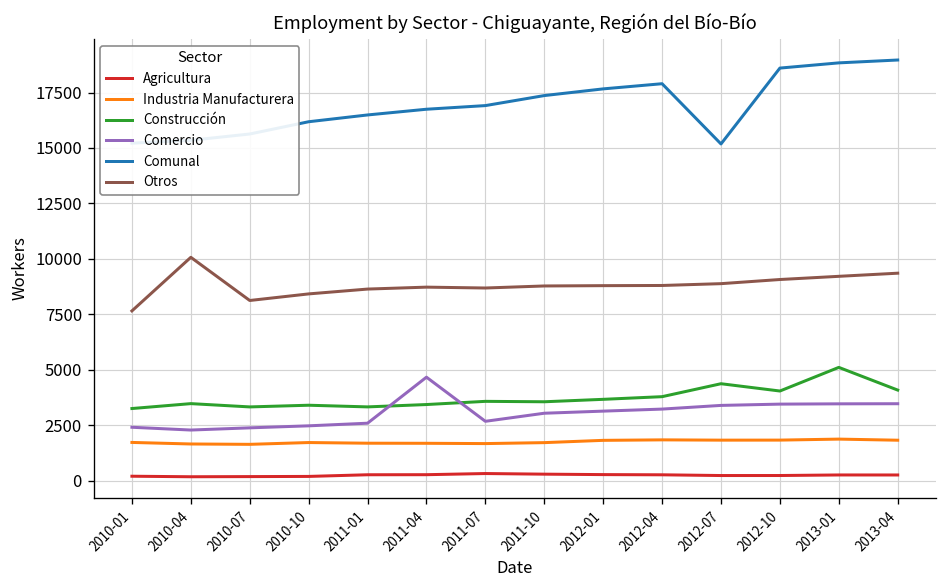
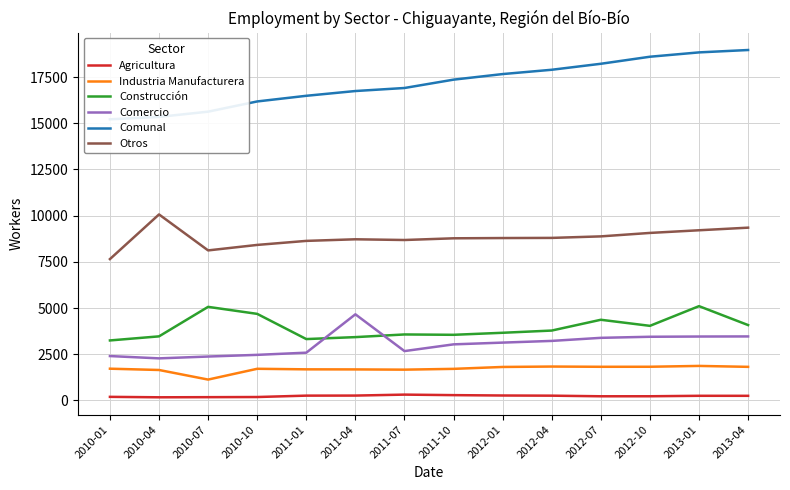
  {
    "Agricultura": {
      "2010-01": 200,
      "2010-04": 200,
      "2010-07": 200,
      "2010-10": 200,
      "2011-01": 300,
      "2011-04": 300,
      "2011-07": 300,
      "2011-10": 300,
      "2012-01": 300,
      "2012-04": 300,
      "2012-07": 200,
      "2012-10": 200,
      "2013-01": 300,
      "2013-04": 300
    },
    "Industria Manufacturera": {
      "2010-01": 1700,
      "2010-04": 1600,
-     "2010-07": 1600,
+     "2010-07": 1100,
      "2010-10": 1700,
      "2011-01": 1700,
      "2011-04": 1700,
      "2011-07": 1700,
      "2011-10": 1700,
      "2012-01": 1800,
      "2012-04": 1800,
      "2012-07": 1800,
      "2012-10": 1800,
      "2013-01": 1900,
      "2013-04": 1800
    },
    "Construcción": {
      "2010-01": 3200,
      "2010-04": 3500,
-     "2010-07": 3300,
-     "2010-10": 3400,
+     "2010-07": 5100,
+     "2010-10": 4700,
      "2011-01": 3300,
      "2011-04": 3400,
      "2011-07": 3600,
      "2011-10": 3600,
      "2012-01": 3700,
      "2012-04": 3800,
      "2012-07": 4400,
      "2012-10": 4000,
      "2013-01": 5100,
      "2013-04": 4100
    },
    "Comercio": {
      "2010-01": 2400,
      "2010-04": 2300,
      "2010-07": 2400,
      "2010-10": 2500,
      "2011-01": 2600,
      "2011-04": 4700,
      "2011-07": 2700,
      "2011-10": 3000,
      "2012-01": 3100,
      "2012-04": 3200,
      "2012-07": 3400,
      "2012-10": 3400,
      "2013-01": 3500,
      "2013-04": 3500
    },
    "Comunal": {
      "2010-10": 16200,
      "2011-01": 16500,
      "2011-04": 16700,
      "2011-07": 16900,
      "2011-10": 17400,
      "2012-01": 17700,
      "2012-04": 17900,
-     "2012-07": 15200,
+     "2012-07": 18200,
      "2012-10": 18600,
      "2013-01": 18800,
      "2013-04": 19000
    },
    "Otros": {
      "2010-01": 7700,
      "2010-04": 10100,
      "2010-07": 8100,
      "2010-10": 8400,
      "2011-01": 8600,
      "2011-04": 8700,
      "2011-07": 8700,
      "2011-10": 8800,
      "2012-01": 8800,
      "2012-04": 8800,
      "2012-07": 8900,
      "2012-10": 9100,
      "2013-01": 9200,
      "2013-04": 9400
    }
  }
